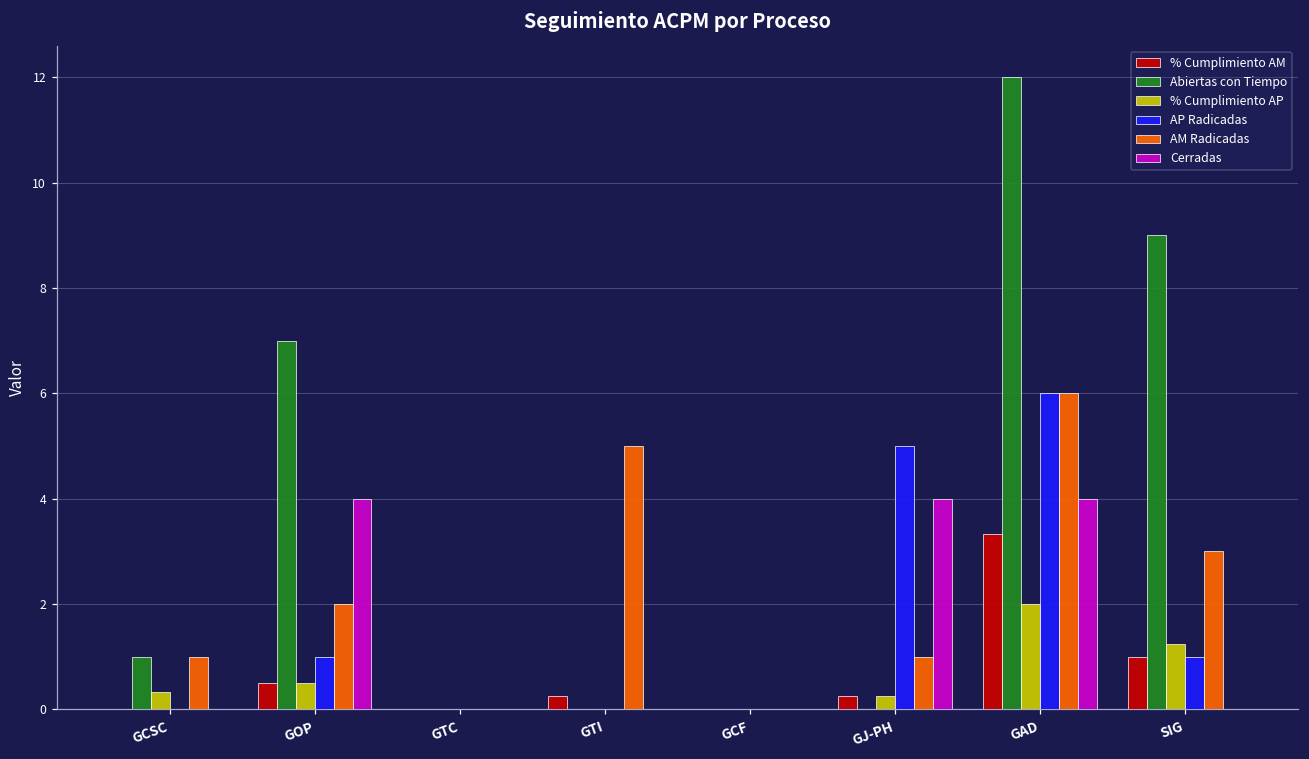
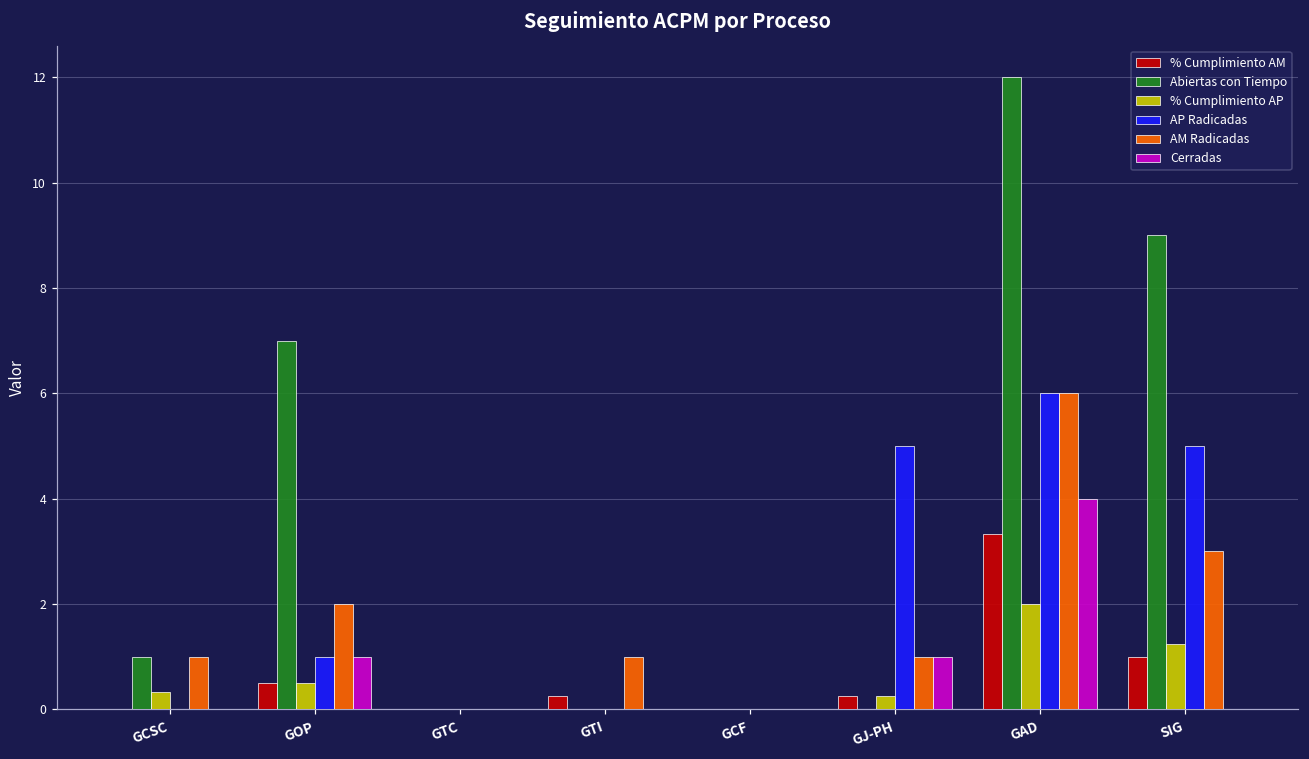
  {
    "% Cumplimiento AM": {
      "GCSC": 0,
      "GOP": 0.5,
      "GTC": 0,
      "GTI": 0.3,
      "GCF": 0,
      "GJ-PH": 0.3,
      "GAD": 3.3,
      "SIG": 1
    },
    "Abiertas con Tiempo": {
      "GCSC": 1,
      "GOP": 7,
      "GTC": 0,
      "GTI": 0,
      "GCF": 0,
      "GJ-PH": 0,
      "GAD": 12,
      "SIG": 9
    },
    "% Cumplimiento AP": {
      "GCSC": 0.3,
      "GOP": 0.5,
      "GTC": 0,
      "GTI": 0,
      "GCF": 0,
      "GJ-PH": 0.3,
      "GAD": 2,
      "SIG": 1.3
    },
    "AP Radicadas": {
      "GCSC": 0,
      "GOP": 1,
      "GTC": 0,
      "GTI": 0,
      "GCF": 0,
      "GJ-PH": 5,
      "GAD": 6,
-     "SIG": 1
+     "SIG": 5
    },
    "AM Radicadas": {
      "GCSC": 1,
      "GOP": 2,
      "GTC": 0,
-     "GTI": 5,
+     "GTI": 1,
      "GCF": 0,
      "GJ-PH": 1,
      "GAD": 6,
      "SIG": 3
    },
    "Cerradas": {
      "GCSC": 0,
-     "GOP": 4,
+     "GOP": 1,
      "GTC": 0,
      "GTI": 0,
      "GCF": 0,
-     "GJ-PH": 4,
+     "GJ-PH": 1,
      "GAD": 4,
      "SIG": 0
    }
  }
